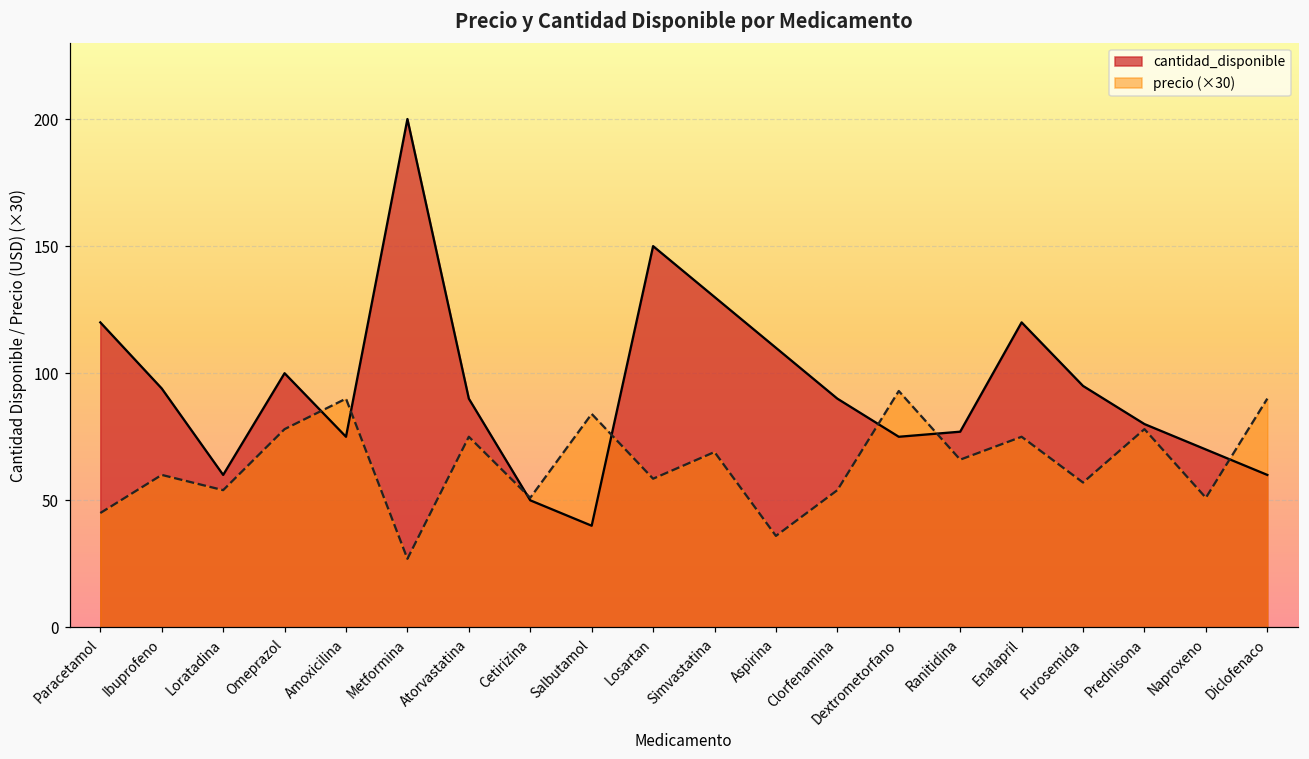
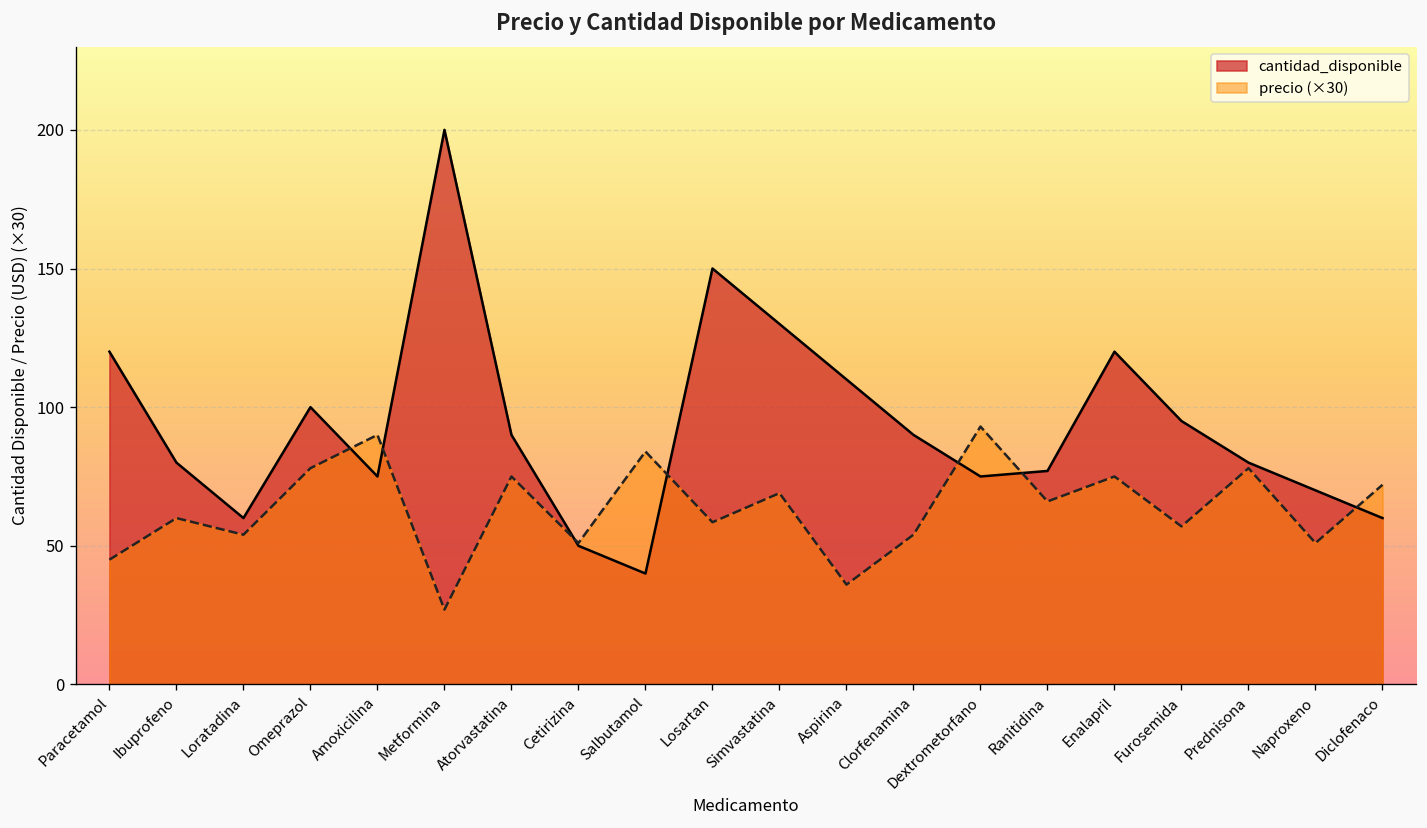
  {
    "cantidad_disponible": {
      "Paracetamol": 120,
-     "Ibuprofeno": 94,
+     "Ibuprofeno": 80,
      "Loratadina": 60,
      "Omeprazol": 100,
      "Amoxicilina": 75,
      "Metformina": 200,
      "Atorvastatina": 90,
      "Salbutamol": 40,
      "Losartan": 150,
      "Simvastatina": 130,
      "Aspirina": 110,
      "Clorfenamina": 90,
      "Dextrometorfano": 75,
      "Ranitidina": 77,
      "Enalapril": 120,
      "Furosemida": 95,
      "Prednisona": 80,
      "Naproxeno": 70,
      "Diclofenaco": 60
    },
    "precio (×30)": {
      "Paracetamol": 45,
      "Ibuprofeno": 60,
      "Loratadina": 54,
      "Omeprazol": 78,
      "Amoxicilina": 90,
      "Metformina": 27,
      "Atorvastatina": 75,
      "Salbutamol": 84,
      "Losartan": 59,
      "Simvastatina": 69,
      "Aspirina": 36,
      "Clorfenamina": 54,
      "Dextrometorfano": 93,
      "Ranitidina": 66,
      "Enalapril": 75,
      "Furosemida": 57,
      "Prednisona": 78,
      "Naproxeno": 51,
-     "Diclofenaco": 90
+     "Diclofenaco": 72
    }
  }
